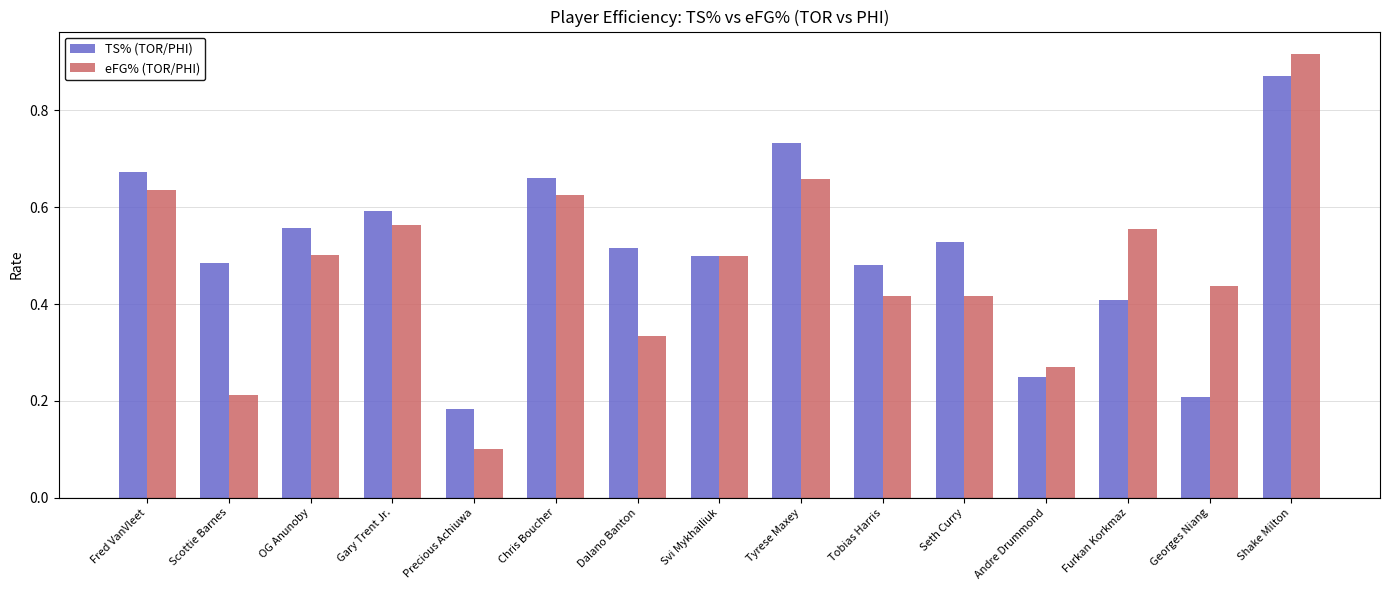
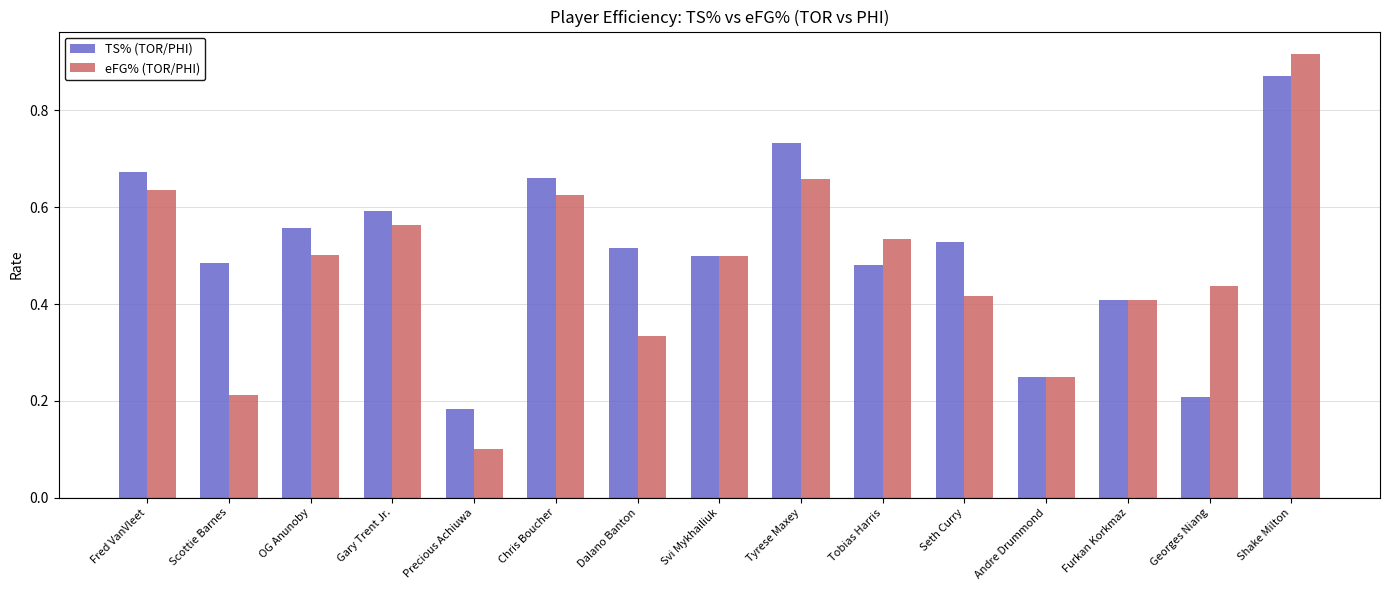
  {
    "TS% (TOR/PHI)": {
      "Fred VanVleet": 0.67,
      "Scottie Barnes": 0.48,
      "OG Anunoby": 0.56,
      "Gary Trent Jr.": 0.59,
      "Precious Achiuwa": 0.18,
      "Chris Boucher": 0.66,
      "Dalano Banton": 0.52,
      "Svi Mykhailiuk": 0.50,
      "Tyrese Maxey": 0.73,
      "Tobias Harris": 0.48,
      "Seth Curry": 0.53,
      "Andre Drummond": 0.25,
      "Furkan Korkmaz": 0.41,
      "Georges Niang": 0.21,
      "Shake Milton": 0.87
    },
    "eFG% (TOR/PHI)": {
      "Fred VanVleet": 0.64,
      "Scottie Barnes": 0.21,
      "OG Anunoby": 0.50,
      "Gary Trent Jr.": 0.56,
      "Precious Achiuwa": 0.10,
      "Chris Boucher": 0.63,
      "Dalano Banton": 0.33,
      "Svi Mykhailiuk": 0.50,
      "Tyrese Maxey": 0.66,
-     "Tobias Harris": 0.42,
+     "Tobias Harris": 0.53,
      "Seth Curry": 0.42,
-     "Andre Drummond": 0.27,
-     "Furkan Korkmaz": 0.56,
+     "Andre Drummond": 0.25,
+     "Furkan Korkmaz": 0.41,
      "Georges Niang": 0.44,
      "Shake Milton": 0.92
    }
  }
